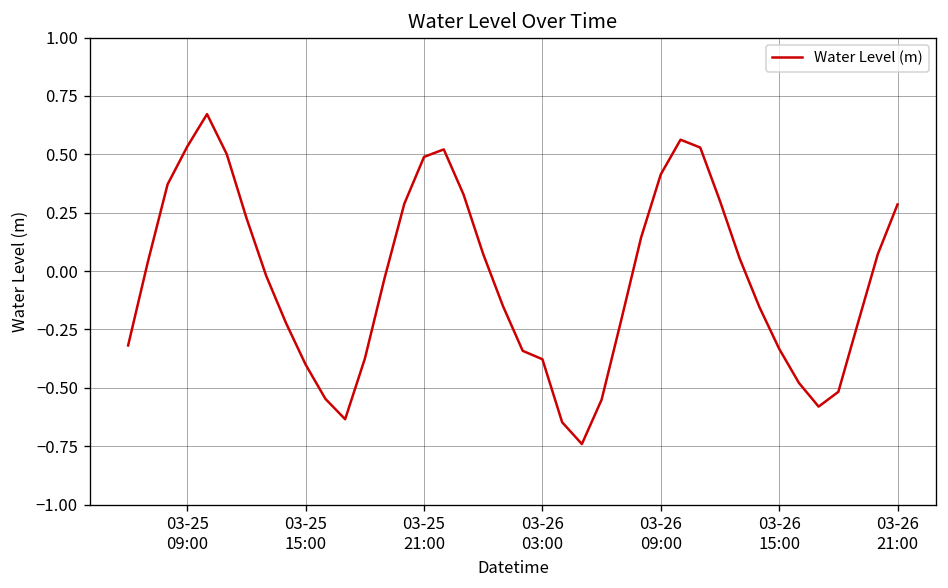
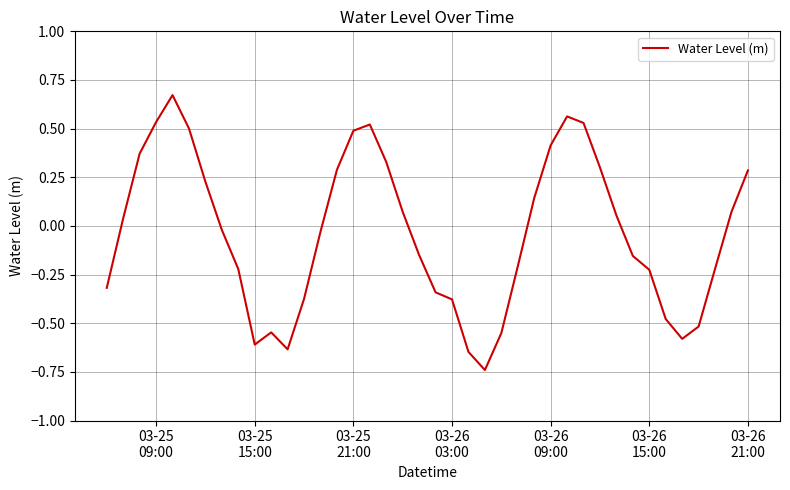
  {
    "03-25 09:00": 0.53,
-   "03-25 15:00": -0.40,
+   "03-25 15:00": -0.61,
    "03-25 21:00": 0.49,
    "03-26 03:00": -0.38,
    "03-26 09:00": 0.41,
-   "03-26 15:00": -0.33,
+   "03-26 15:00": -0.23,
    "03-26 21:00": 0.29
  }
